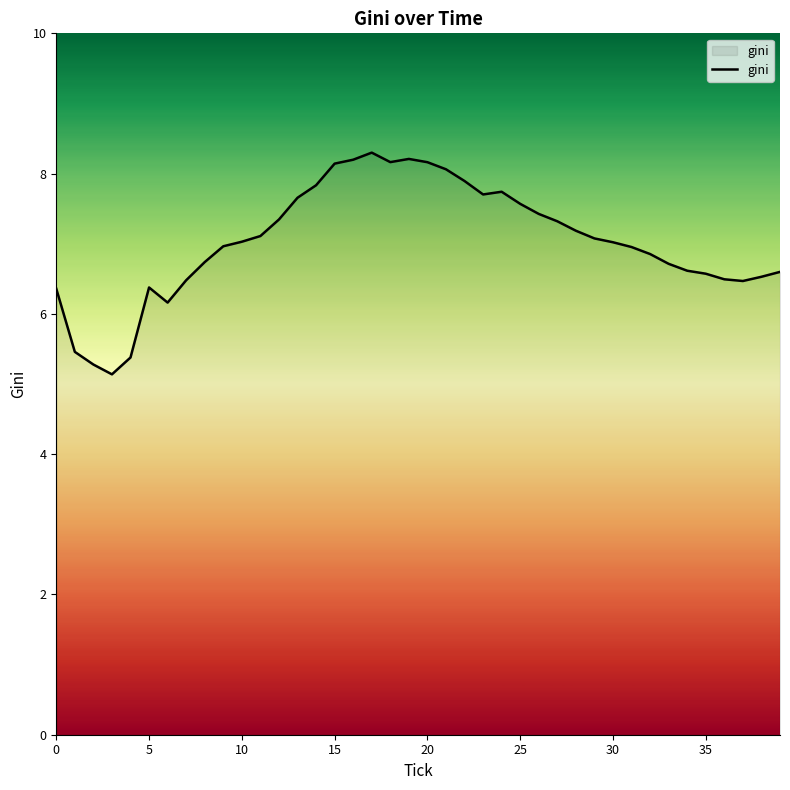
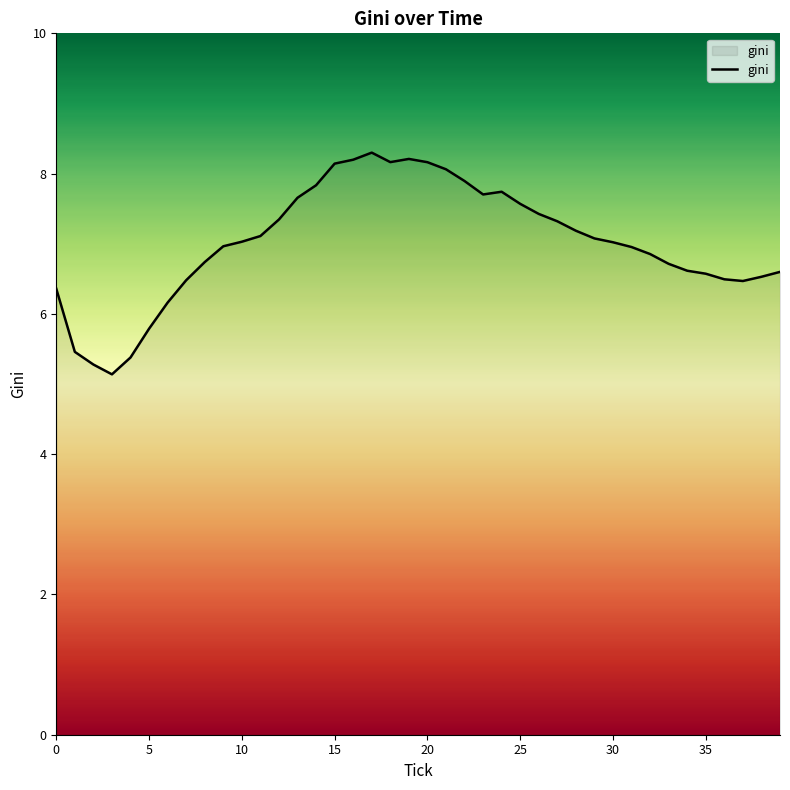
  {
    "0": 6.4,
-   "5": 6.4,
+   "5": 5.8,
    "10": 7.0,
    "15": 8.1,
    "20": 8.2,
    "25": 7.6,
    "30": 7.0,
    "35": 6.6
  }
